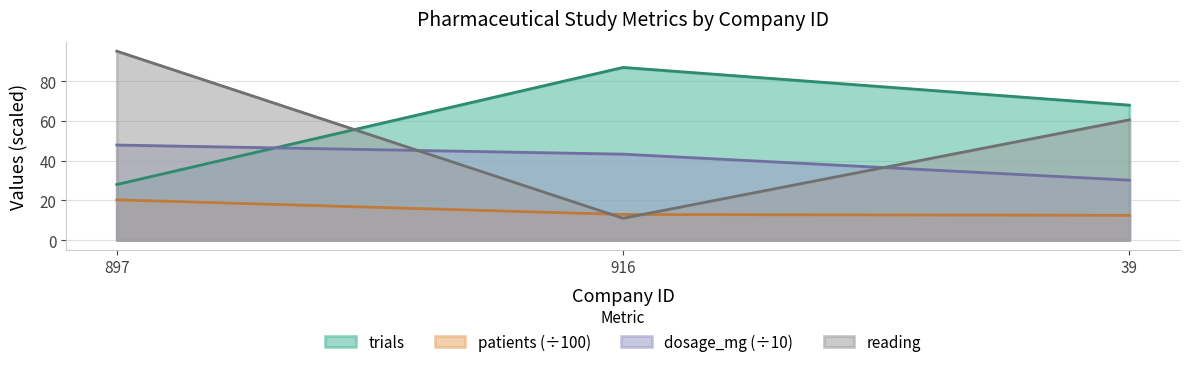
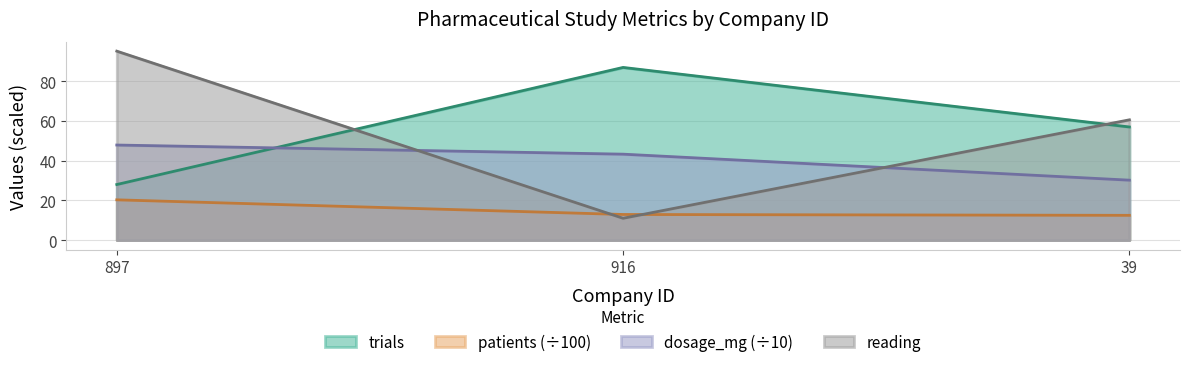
  {
    "trials": {
      "897": 28,
      "916": 87,
-     "39": 68
+     "39": 57
    },
    "patients (÷100)": {
      "897": 20,
      "916": 13,
      "39": 12
    }
  }
